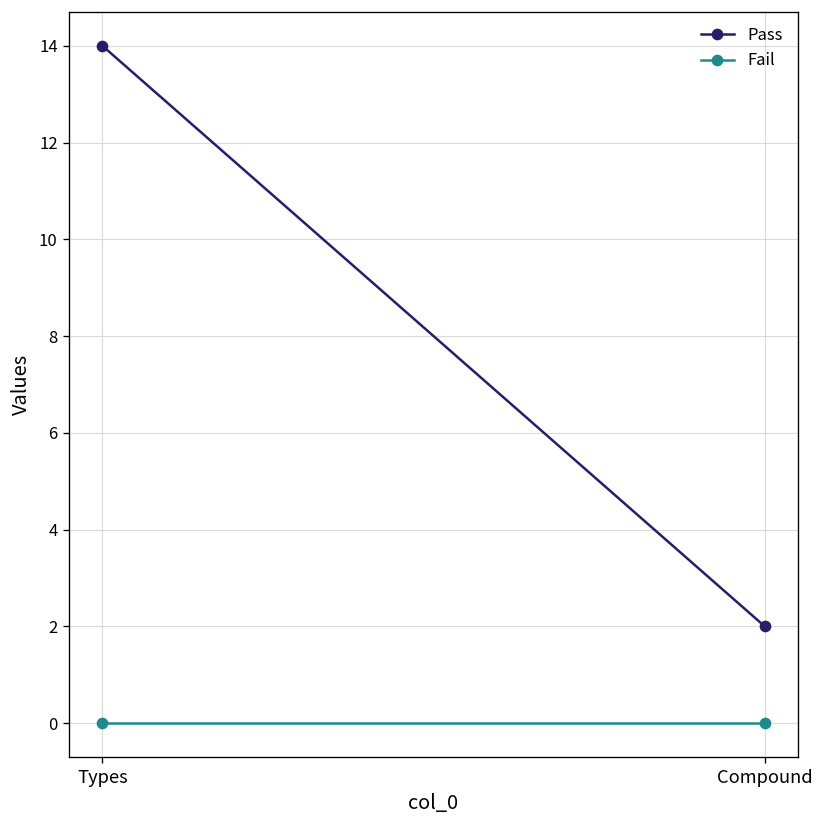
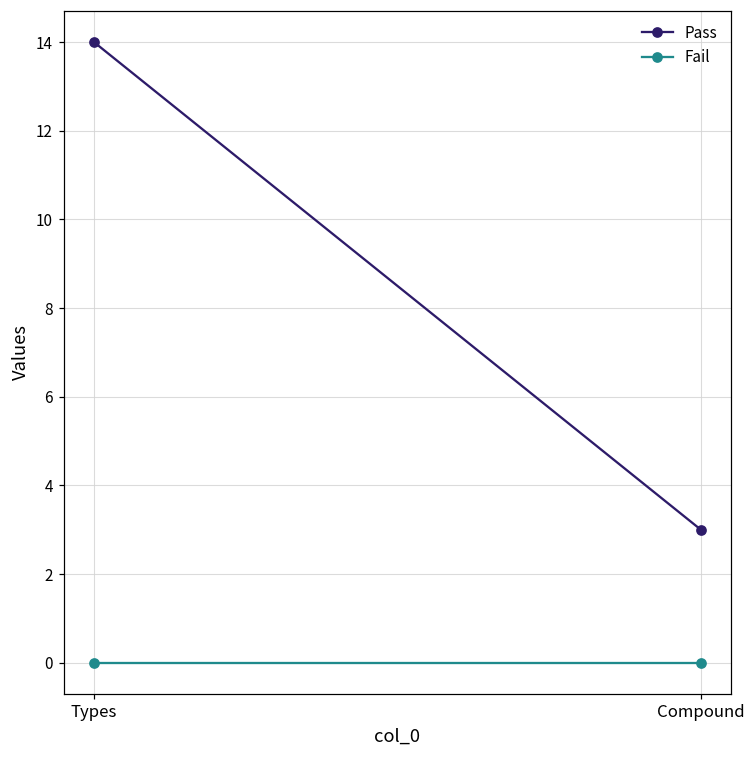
  {
    "Pass": {
      "Types": 14,
-     "Compound": 2
+     "Compound": 3
    },
    "Fail": {
      "Types": 0,
      "Compound": 0
    }
  }
